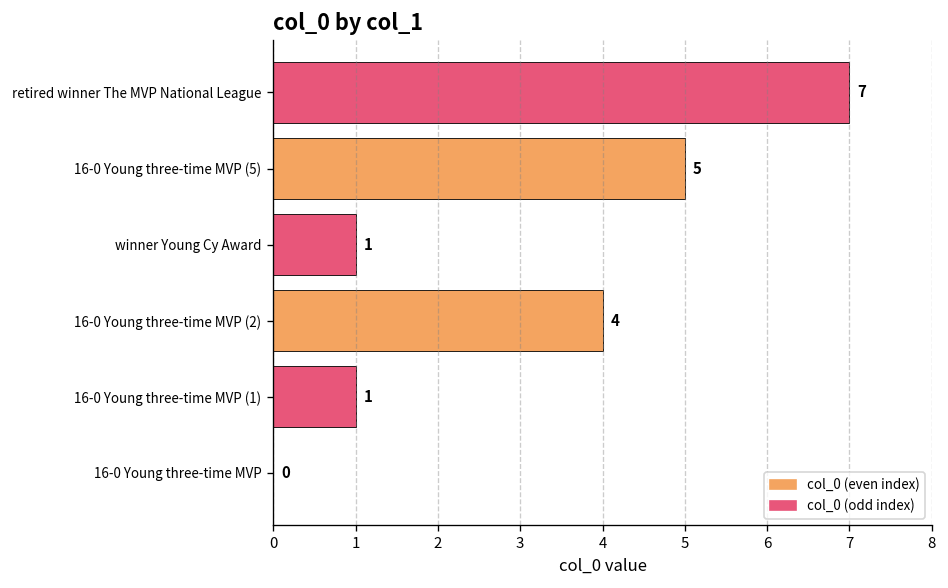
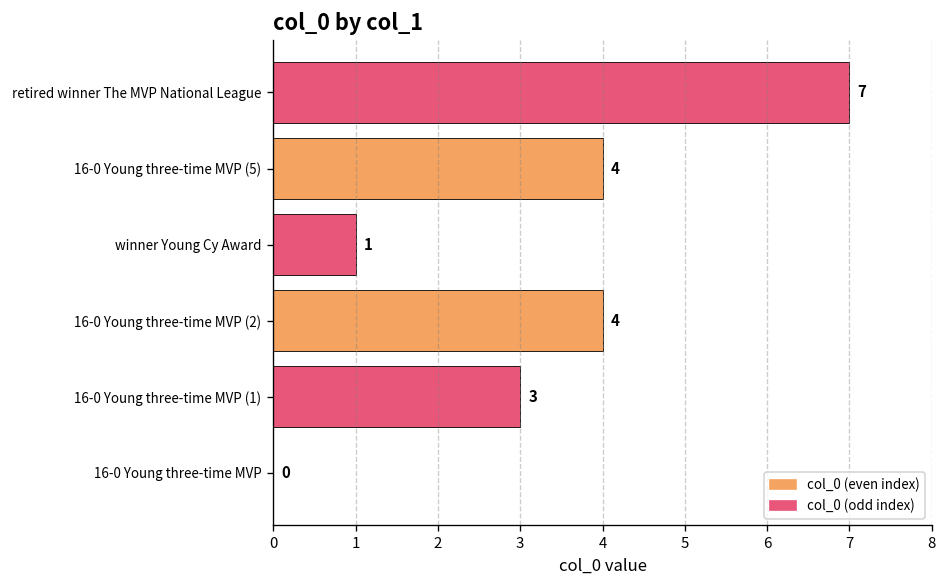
  {
    "retired winner The MVP National League": 7,
-   "16-0 Young three-time MVP (5)": 5,
+   "16-0 Young three-time MVP (5)": 4,
    "winner Young Cy Award": 1,
    "16-0 Young three-time MVP (2)": 4,
-   "16-0 Young three-time MVP (1)": 1,
+   "16-0 Young three-time MVP (1)": 3,
    "16-0 Young three-time MVP": 0
  }
